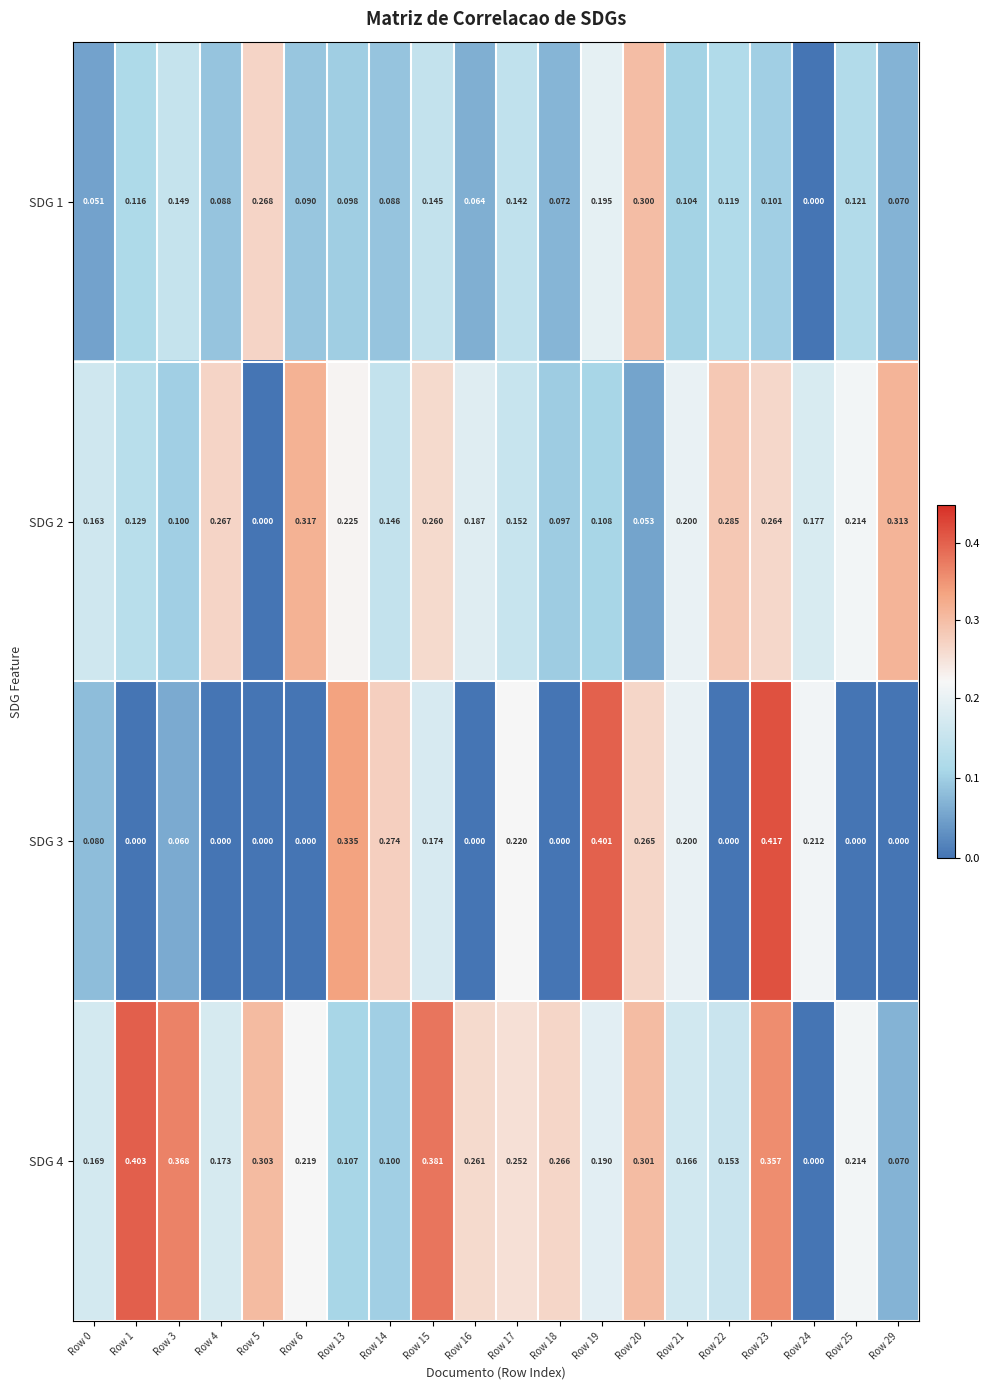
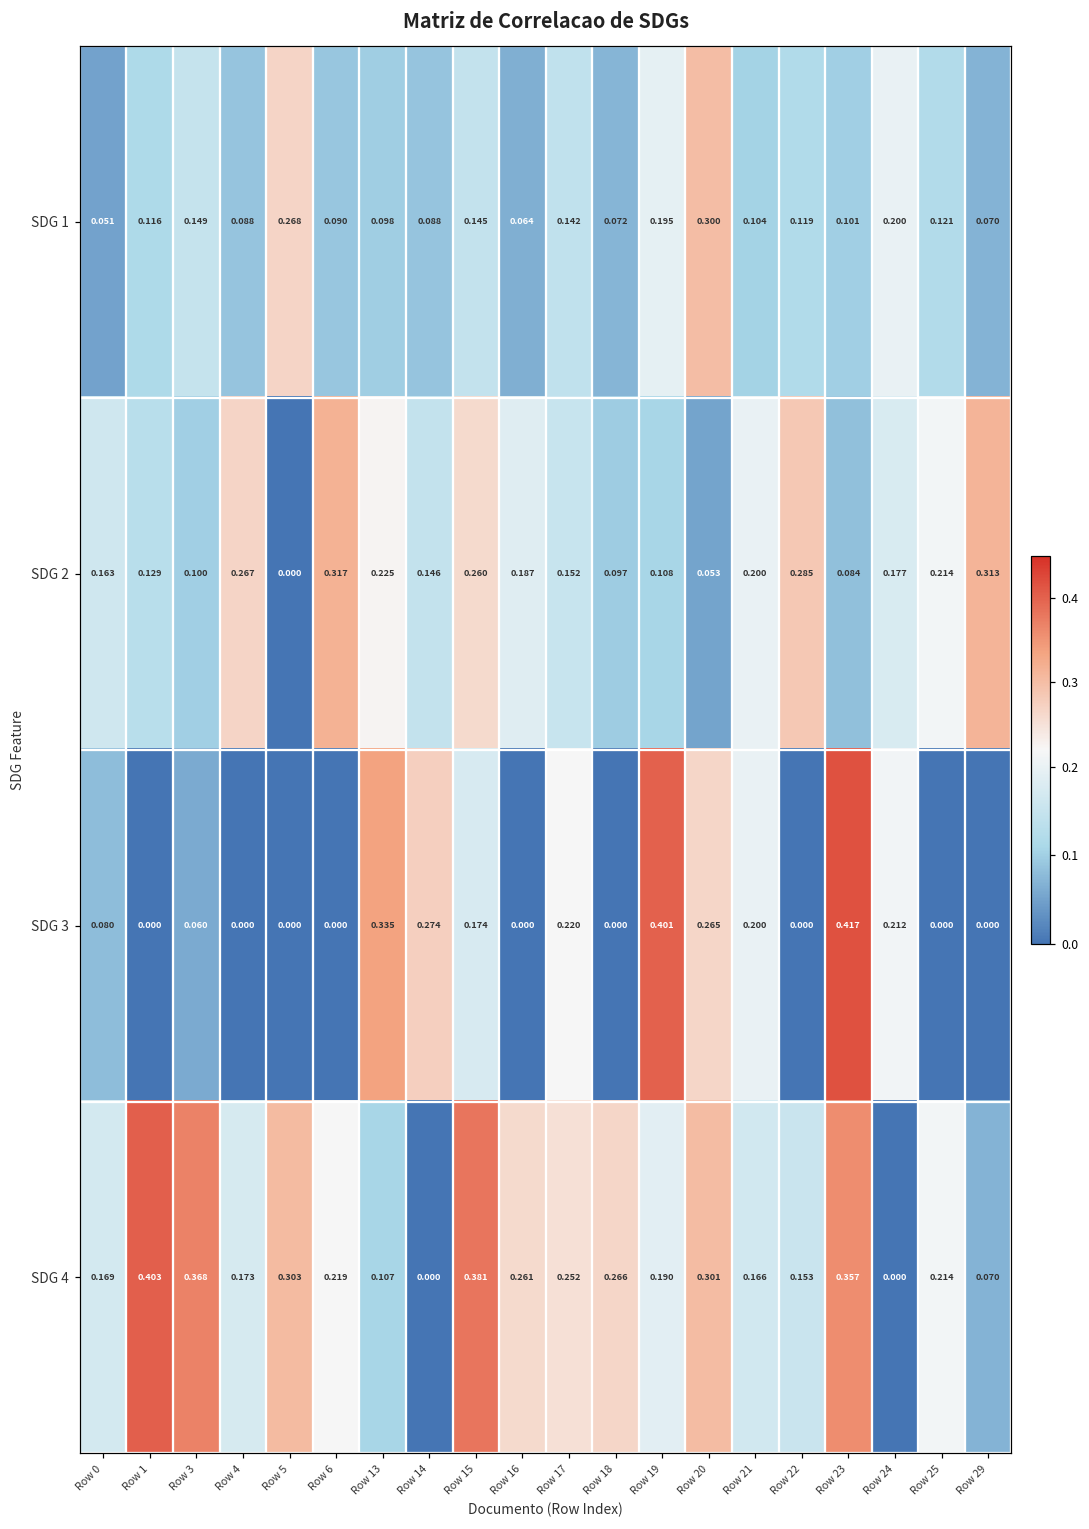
  {
    "SDG 1": {
      "Row 0": 0.051,
      "Row 1": 0.116,
      "Row 3": 0.149,
      "Row 4": 0.088,
      "Row 5": 0.268,
      "Row 6": 0.090,
      "Row 13": 0.098,
      "Row 14": 0.088,
      "Row 15": 0.145,
      "Row 16": 0.064,
      "Row 17": 0.142,
      "Row 18": 0.072,
      "Row 19": 0.195,
      "Row 20": 0.300,
      "Row 21": 0.104,
      "Row 22": 0.119,
      "Row 23": 0.101,
-     "Row 24": 0.000,
+     "Row 24": 0.200,
      "Row 25": 0.121,
      "Row 29": 0.070
    },
    "SDG 2": {
      "Row 0": 0.163,
      "Row 1": 0.129,
      "Row 3": 0.100,
      "Row 4": 0.267,
      "Row 5": 0.000,
      "Row 6": 0.317,
      "Row 13": 0.225,
      "Row 14": 0.146,
      "Row 15": 0.260,
      "Row 16": 0.187,
      "Row 17": 0.152,
      "Row 18": 0.097,
      "Row 19": 0.108,
      "Row 20": 0.053,
      "Row 21": 0.200,
      "Row 22": 0.285,
-     "Row 23": 0.264,
+     "Row 23": 0.084,
      "Row 24": 0.177,
      "Row 25": 0.214,
      "Row 29": 0.313
    },
    "SDG 3": {
      "Row 0": 0.080,
      "Row 1": 0.000,
      "Row 3": 0.060,
      "Row 4": 0.000,
      "Row 5": 0.000,
      "Row 6": 0.000,
      "Row 13": 0.335,
      "Row 14": 0.274,
      "Row 15": 0.174,
      "Row 16": 0.000,
      "Row 17": 0.220,
      "Row 18": 0.000,
      "Row 19": 0.401,
      "Row 20": 0.265,
      "Row 21": 0.200,
      "Row 22": 0.000,
      "Row 23": 0.417,
      "Row 24": 0.212,
      "Row 25": 0.000,
      "Row 29": 0.000
    },
    "SDG 4": {
      "Row 0": 0.169,
      "Row 1": 0.403,
      "Row 3": 0.368,
      "Row 4": 0.173,
      "Row 5": 0.303,
      "Row 6": 0.219,
      "Row 13": 0.107,
-     "Row 14": 0.100,
+     "Row 14": 0.000,
      "Row 15": 0.381,
      "Row 16": 0.261,
      "Row 17": 0.252,
      "Row 18": 0.266,
      "Row 19": 0.190,
      "Row 20": 0.301,
      "Row 21": 0.166,
      "Row 22": 0.153,
      "Row 23": 0.357,
      "Row 24": 0.000,
      "Row 25": 0.214,
      "Row 29": 0.070
    }
  }
